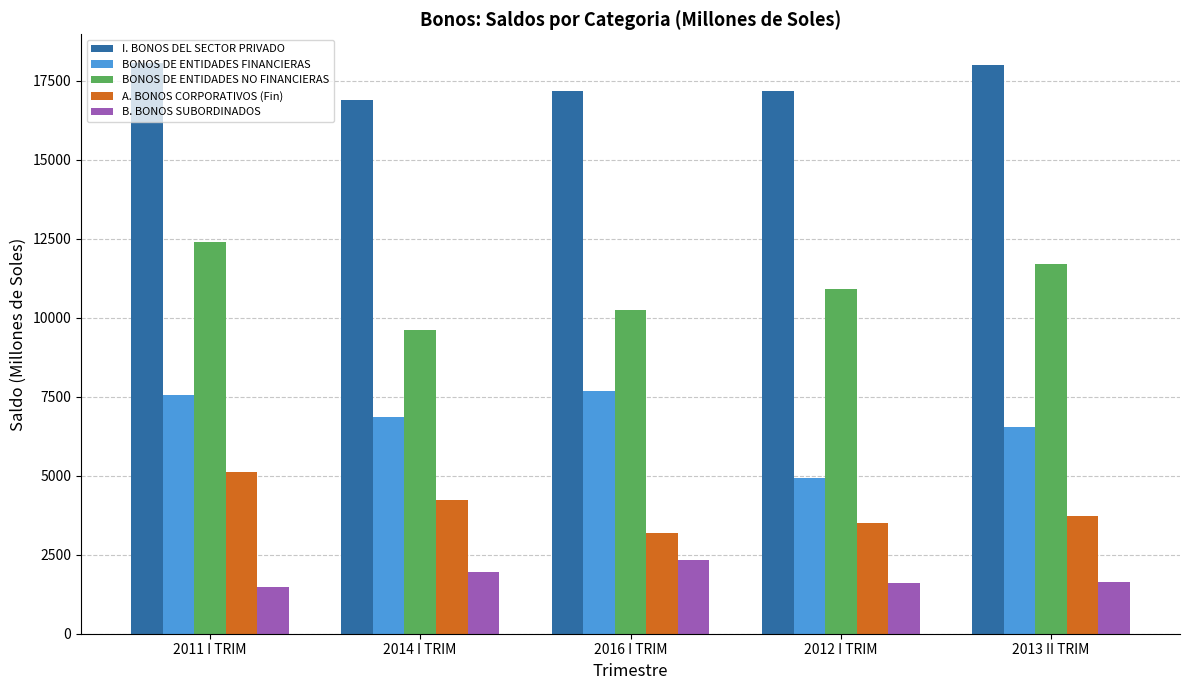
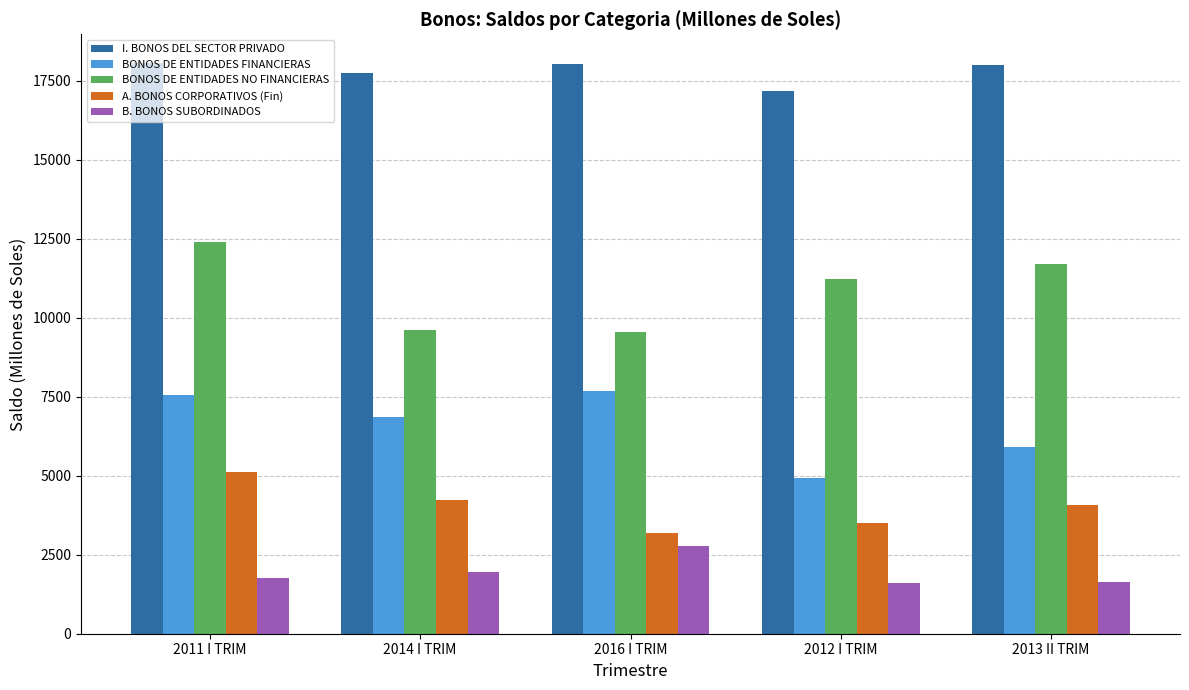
  {
    "I. BONOS DEL SECTOR PRIVADO": {
-     "2014 I TRIM": 16900,
-     "2016 I TRIM": 17200,
+     "2014 I TRIM": 17700,
+     "2016 I TRIM": 18000,
      "2012 I TRIM": 17200,
      "2013 II TRIM": 18000
    },
    "BONOS DE ENTIDADES FINANCIERAS": {
      "2011 I TRIM": 7600,
      "2014 I TRIM": 6800,
      "2016 I TRIM": 7700,
      "2012 I TRIM": 4900,
-     "2013 II TRIM": 6600
+     "2013 II TRIM": 5900
    },
    "BONOS DE ENTIDADES NO FINANCIERAS": {
      "2011 I TRIM": 12400,
      "2014 I TRIM": 9600,
-     "2016 I TRIM": 10300,
-     "2012 I TRIM": 10900,
+     "2016 I TRIM": 9500,
+     "2012 I TRIM": 11200,
      "2013 II TRIM": 11700
    },
    "A. BONOS CORPORATIVOS (Fin)": {
      "2011 I TRIM": 5100,
      "2014 I TRIM": 4200,
      "2016 I TRIM": 3200,
      "2012 I TRIM": 3500,
-     "2013 II TRIM": 3700
+     "2013 II TRIM": 4100
    },
    "B. BONOS SUBORDINADOS": {
-     "2011 I TRIM": 1500,
+     "2011 I TRIM": 1800,
      "2014 I TRIM": 1900,
-     "2016 I TRIM": 2300,
+     "2016 I TRIM": 2800,
      "2012 I TRIM": 1600,
      "2013 II TRIM": 1600
    }
  }
